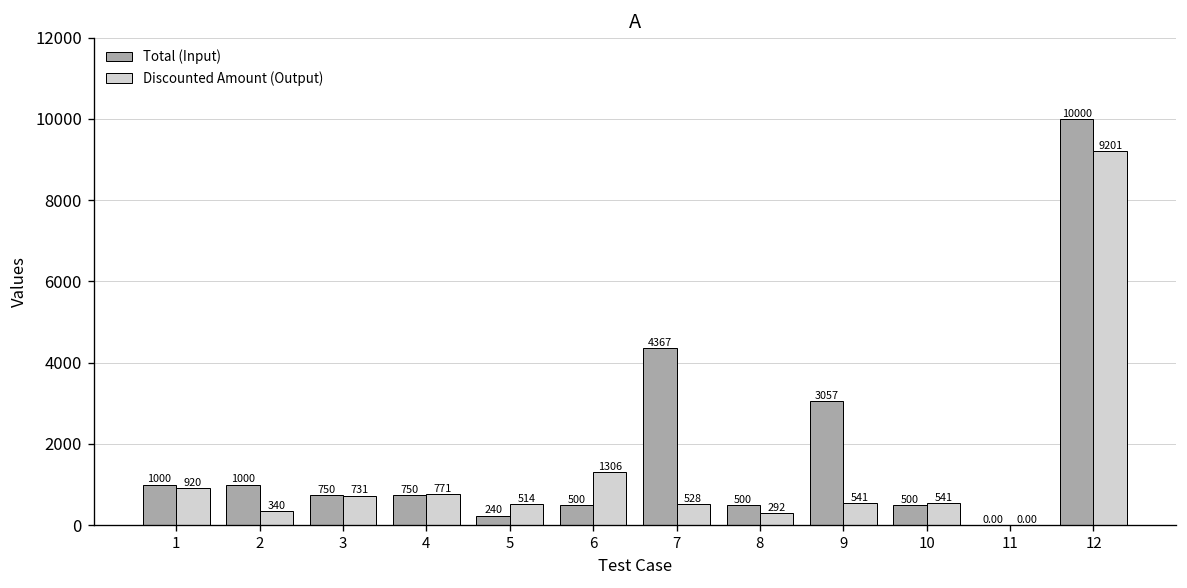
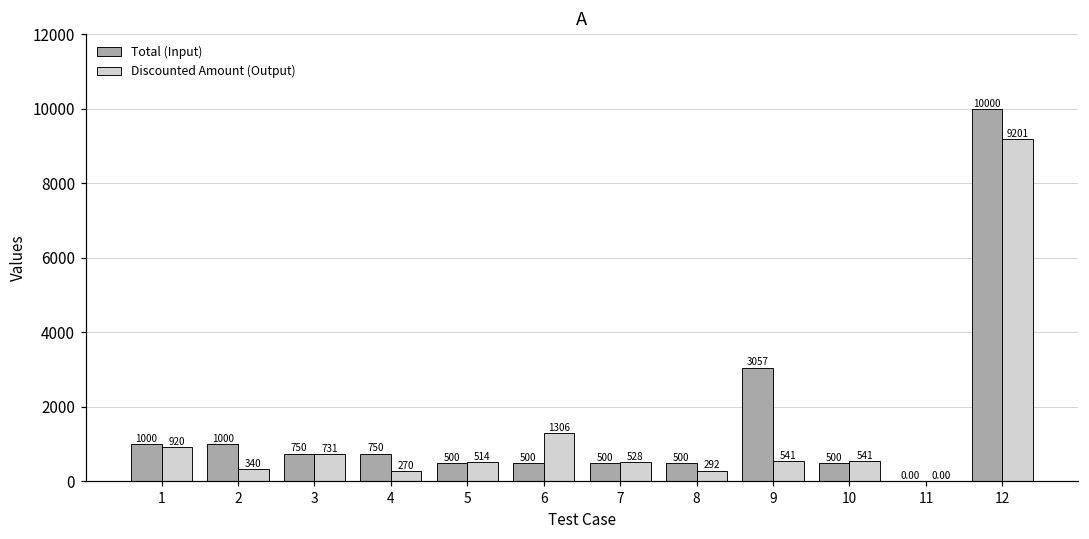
  {
    "Total (Input)": {
      "1": 1000,
      "2": 1000,
      "3": 750,
      "4": 750,
-     "5": 240,
+     "5": 500,
      "6": 500,
-     "7": 4367,
+     "7": 500,
      "8": 500,
      "9": 3057,
      "10": 500,
      "11": 0.00,
      "12": 10000
    },
    "Discounted Amount (Output)": {
      "1": 920,
      "2": 340,
      "3": 731,
-     "4": 771,
+     "4": 270,
      "5": 514,
      "6": 1306,
      "7": 528,
      "8": 292,
      "9": 541,
      "10": 541,
      "11": 0.00,
      "12": 9201
    }
  }
